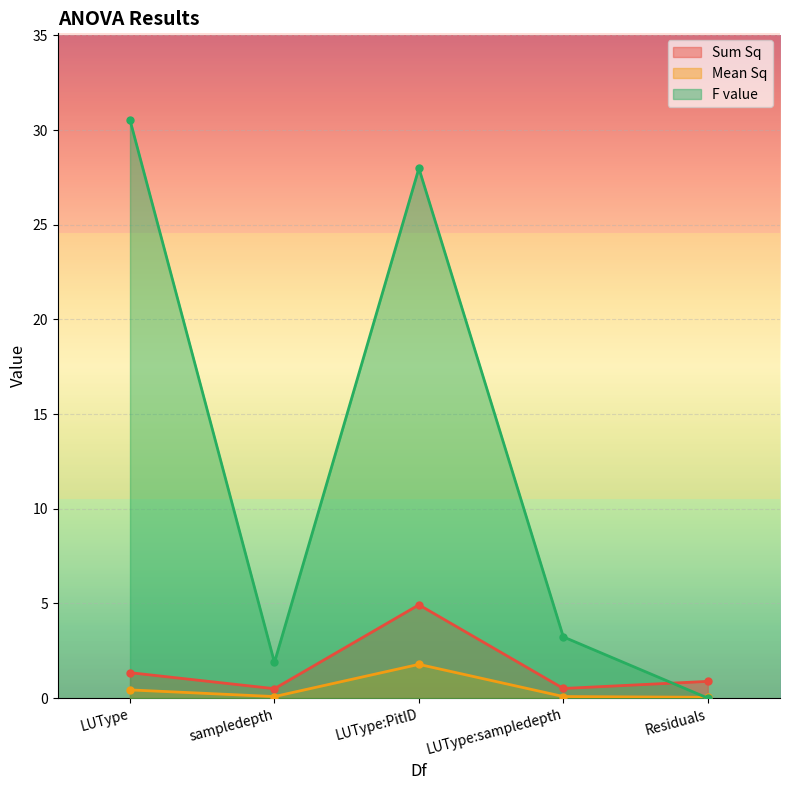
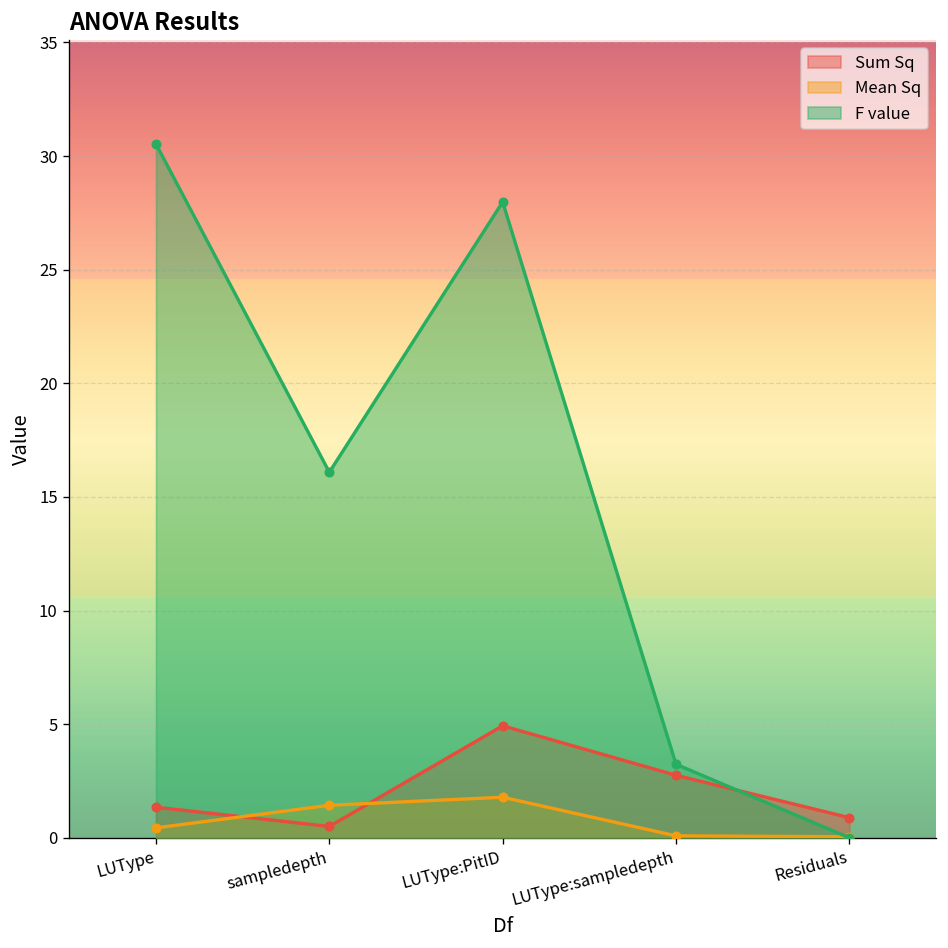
  {
    "Sum Sq": {
      "LUType": 1.3,
      "sampledepth": 0.5,
      "LUType:PitID": 4.9,
-     "LUType:sampledepth": 0.5,
+     "LUType:sampledepth": 2.7,
      "Residuals": 0.9
    },
    "Mean Sq": {
      "LUType": 0.4,
-     "sampledepth": 0.1,
+     "sampledepth": 1.4,
      "LUType:PitID": 1.8,
      "LUType:sampledepth": 0.1
    },
    "F value": {
      "LUType": 30.5,
-     "sampledepth": 1.9,
+     "sampledepth": 16.1,
      "LUType:PitID": 28.0,
      "LUType:sampledepth": 3.2
    }
  }
